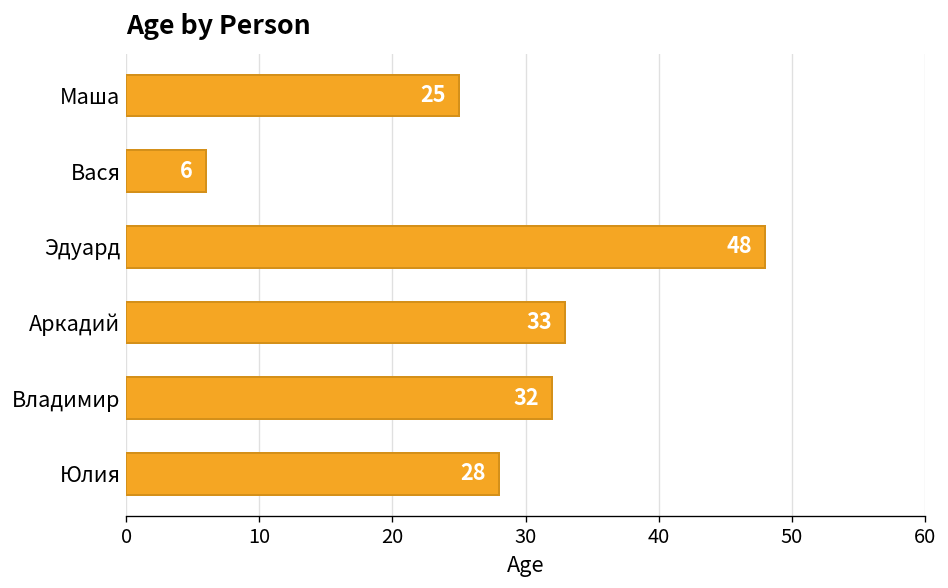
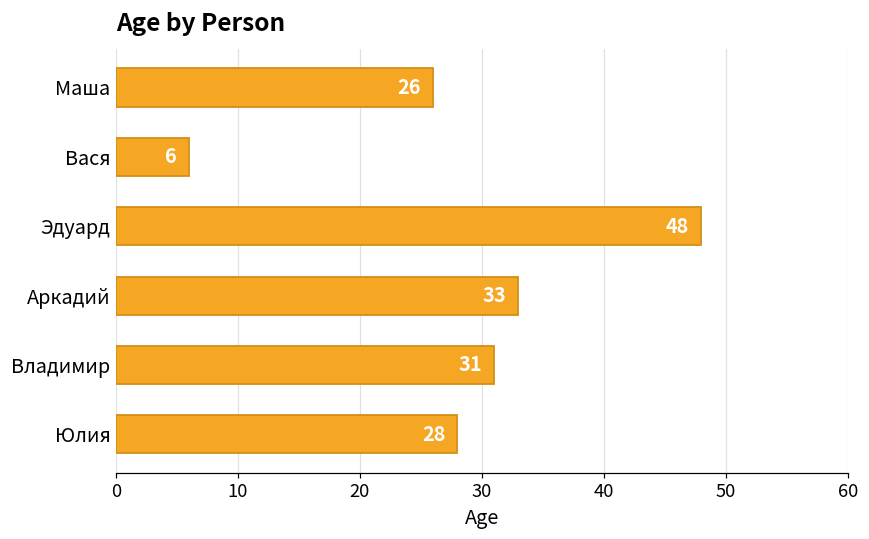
  {
-   "Маша": 25,
+   "Маша": 26,
    "Вася": 6,
    "Эдуард": 48,
    "Аркадий": 33,
-   "Владимир": 32,
+   "Владимир": 31,
    "Юлия": 28
  }
